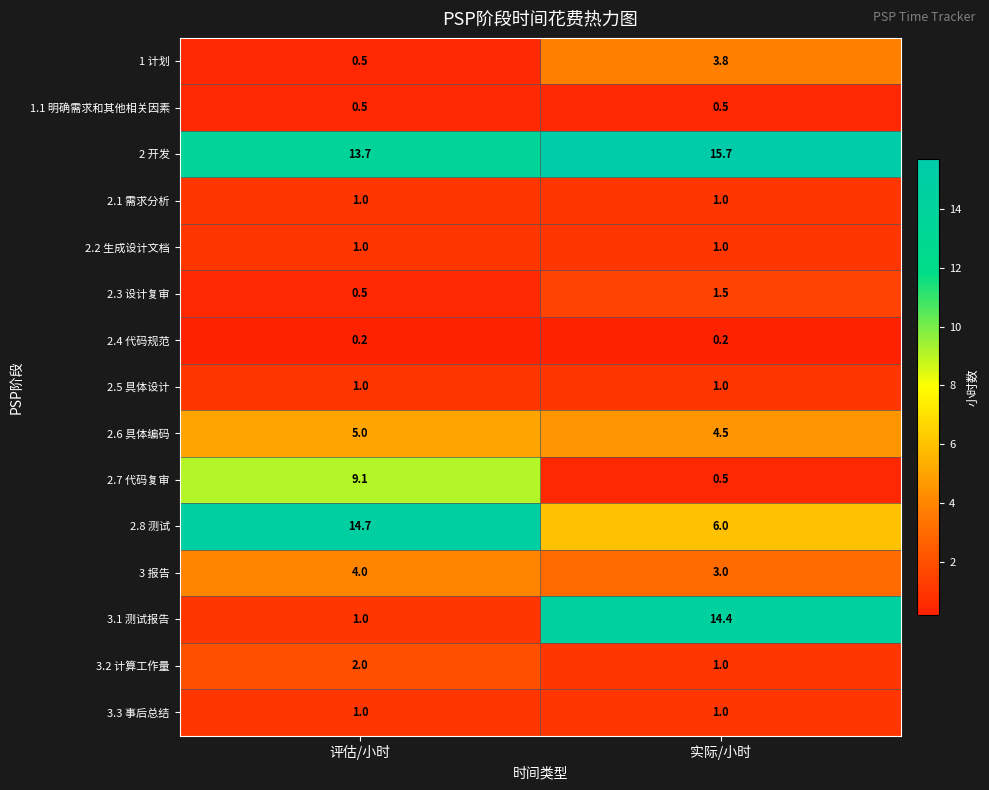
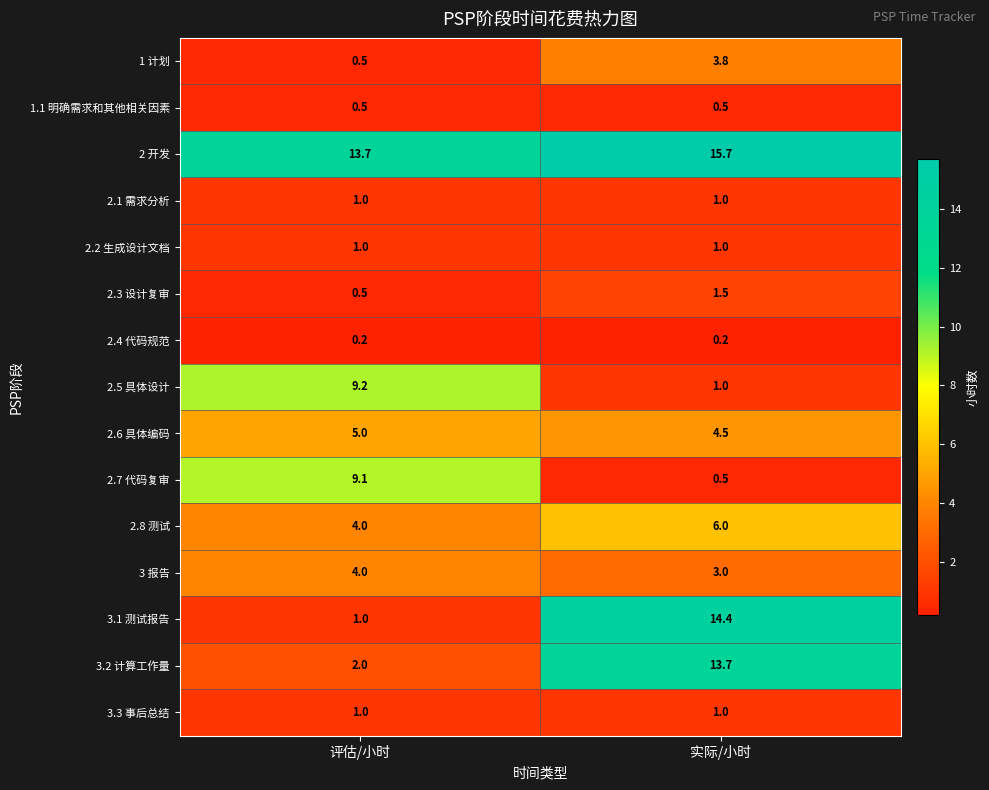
  {
    "1 计划": {
      "评估/小时": 0.5,
      "实际/小时": 3.8
    },
    "1.1 明确需求和其他相关因素": {
      "评估/小时": 0.5,
      "实际/小时": 0.5
    },
    "2 开发": {
      "评估/小时": 13.7,
      "实际/小时": 15.7
    },
    "2.1 需求分析": {
      "评估/小时": 1.0,
      "实际/小时": 1.0
    },
    "2.2 生成设计文档": {
      "评估/小时": 1.0,
      "实际/小时": 1.0
    },
    "2.3 设计复审": {
      "评估/小时": 0.5,
      "实际/小时": 1.5
    },
    "2.4 代码规范": {
      "评估/小时": 0.2,
      "实际/小时": 0.2
    },
    "2.5 具体设计": {
-     "评估/小时": 1.0,
+     "评估/小时": 9.2,
      "实际/小时": 1.0
    },
    "2.6 具体编码": {
      "评估/小时": 5.0,
      "实际/小时": 4.5
    },
    "2.7 代码复审": {
      "评估/小时": 9.1,
      "实际/小时": 0.5
    },
    "2.8 测试": {
-     "评估/小时": 14.7,
+     "评估/小时": 4.0,
      "实际/小时": 6.0
    },
    "3 报告": {
      "评估/小时": 4.0,
      "实际/小时": 3.0
    },
    "3.1 测试报告": {
      "评估/小时": 1.0,
      "实际/小时": 14.4
    },
    "3.2 计算工作量": {
      "评估/小时": 2.0,
-     "实际/小时": 1.0
+     "实际/小时": 13.7
    },
    "3.3 事后总结": {
      "评估/小时": 1.0,
      "实际/小时": 1.0
    }
  }
